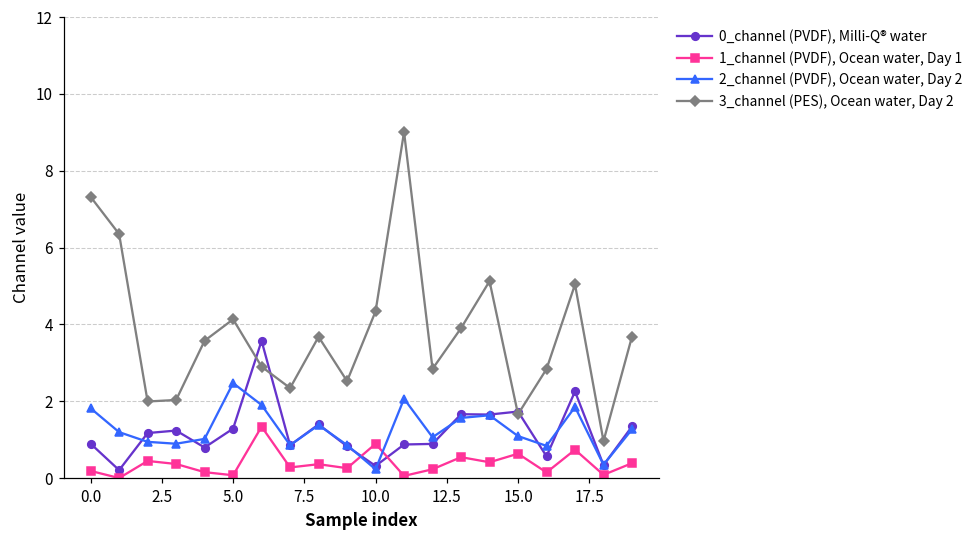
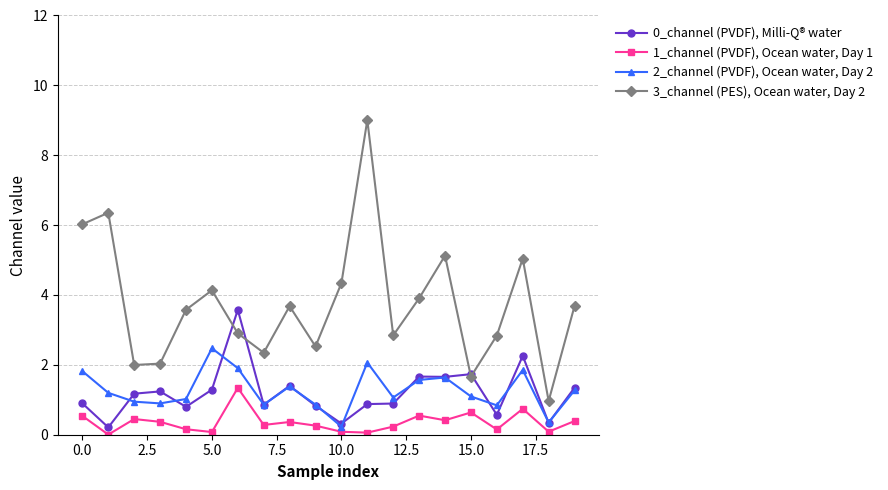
  {
    "0_channel (PVDF), Milli-Q® water": {
      "0.0": 0.9,
      "5.0": 1.3,
      "10.0": 0.3
    },
    "1_channel (PVDF), Ocean water, Day 1": {
-     "0.0": 0.2,
+     "0.0": 0.5,
      "5.0": 0.1,
-     "10.0": 0.9,
+     "10.0": 0.1,
      "15.0": 0.6
    },
    "2_channel (PVDF), Ocean water, Day 2": {
      "0.0": 1.8,
      "5.0": 2.5,
      "10.0": 0.2,
      "15.0": 1.1
    },
    "3_channel (PES), Ocean water, Day 2": {
-     "0.0": 7.3,
+     "0.0": 6.0,
      "5.0": 4.1,
      "10.0": 4.3
    }
  }
